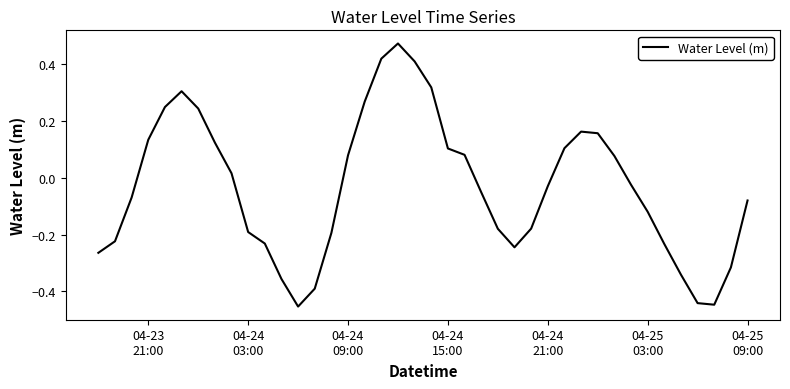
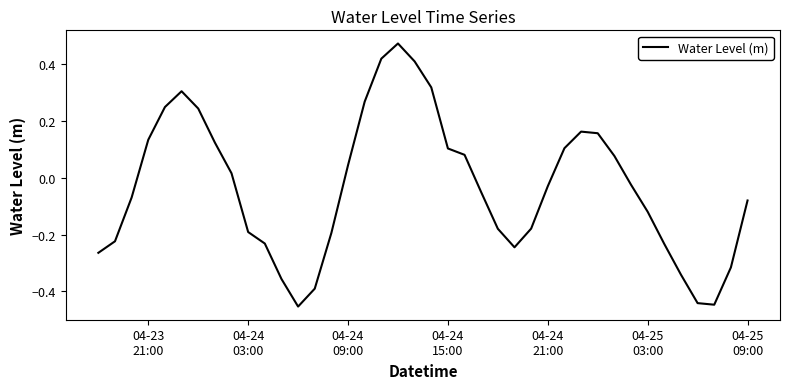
  {
    "04-23 21:00": 0.13,
    "04-24 03:00": -0.19,
-   "04-24 09:00": 0.08,
+   "04-24 09:00": 0.04,
    "04-24 15:00": 0.10,
    "04-24 21:00": -0.03,
    "04-25 03:00": -0.12,
    "04-25 09:00": -0.08
  }
